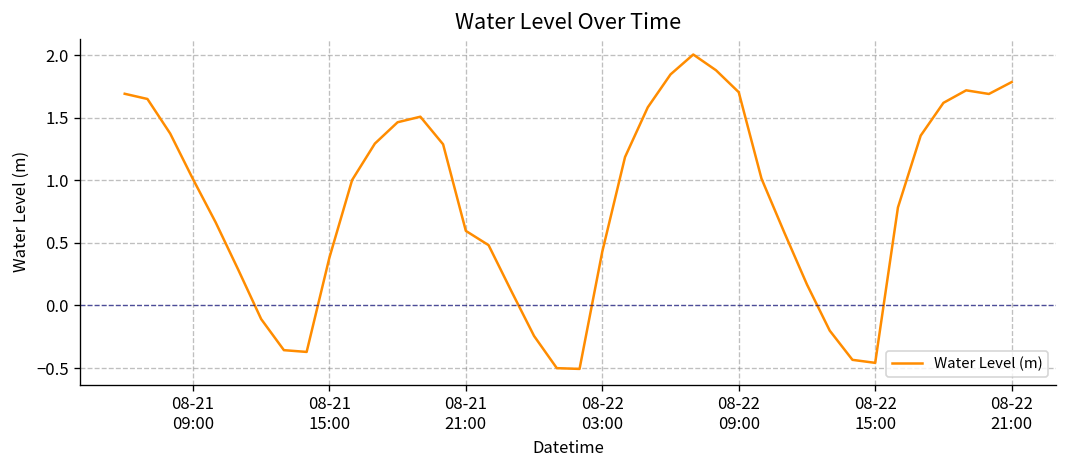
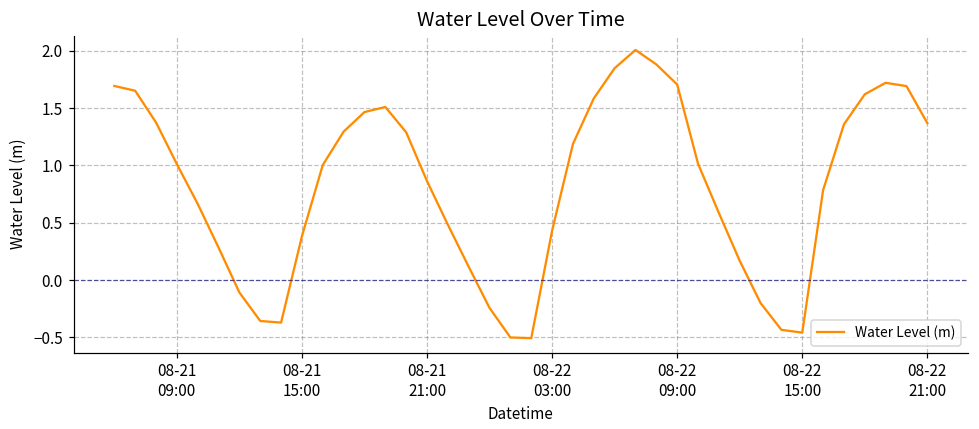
  {
    "08-21 09:00": 1.01,
    "08-21 15:00": 0.38,
-   "08-21 21:00": 0.60,
+   "08-21 21:00": 0.86,
    "08-22 03:00": 0.43,
    "08-22 09:00": 1.71,
    "08-22 15:00": -0.46,
-   "08-22 21:00": 1.79
+   "08-22 21:00": 1.37
  }
